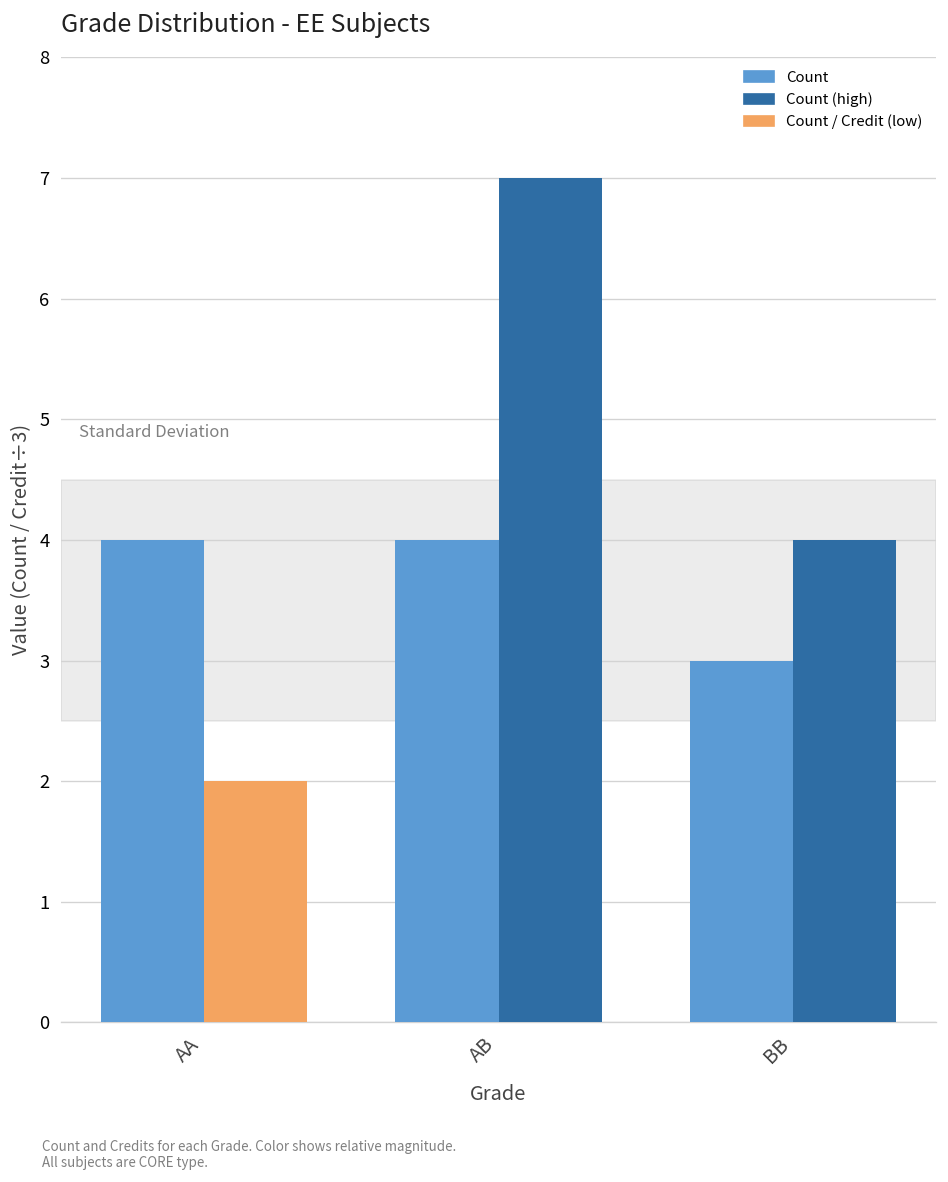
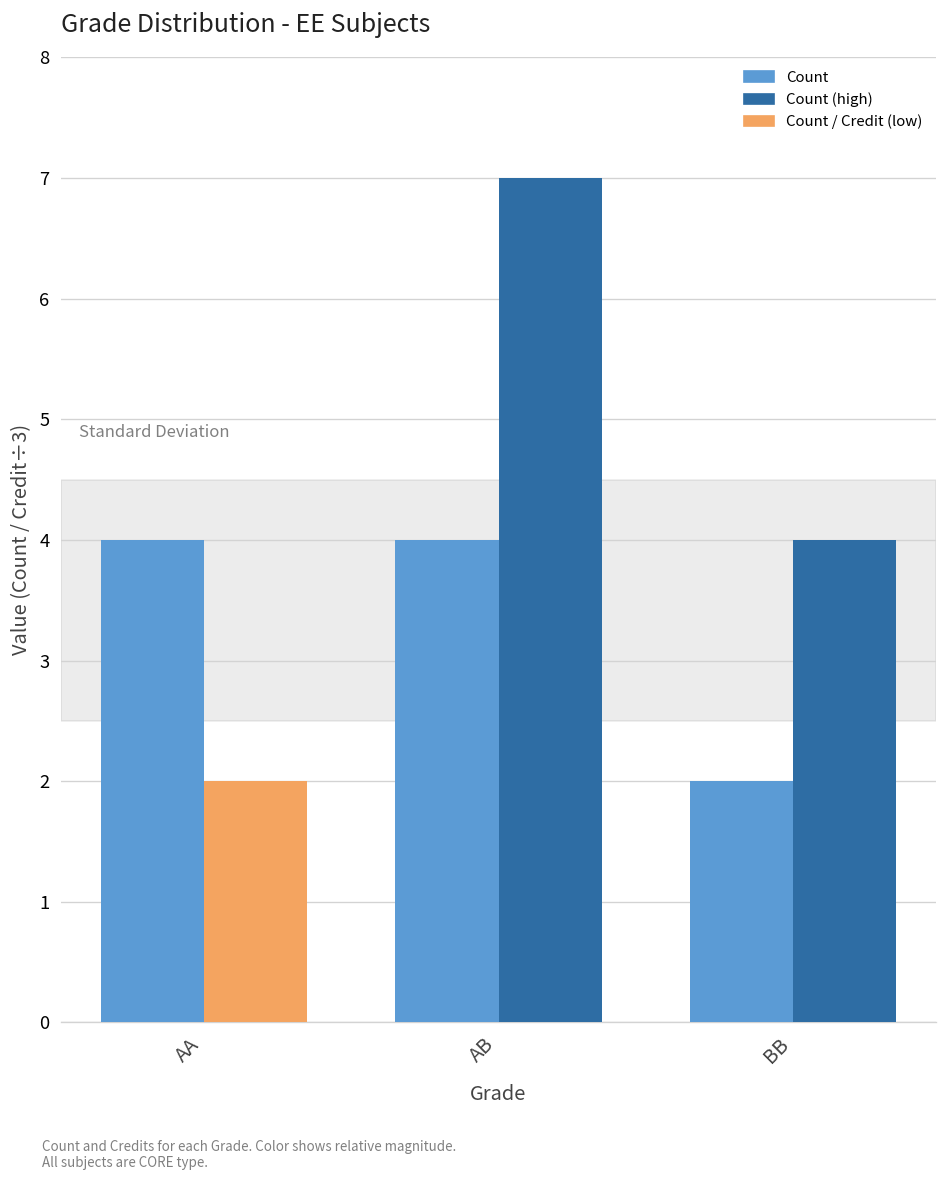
  {
    "Count": {
      "AA": 4,
      "AB": 4,
-     "BB": 3
+     "BB": 2
    }
  }
